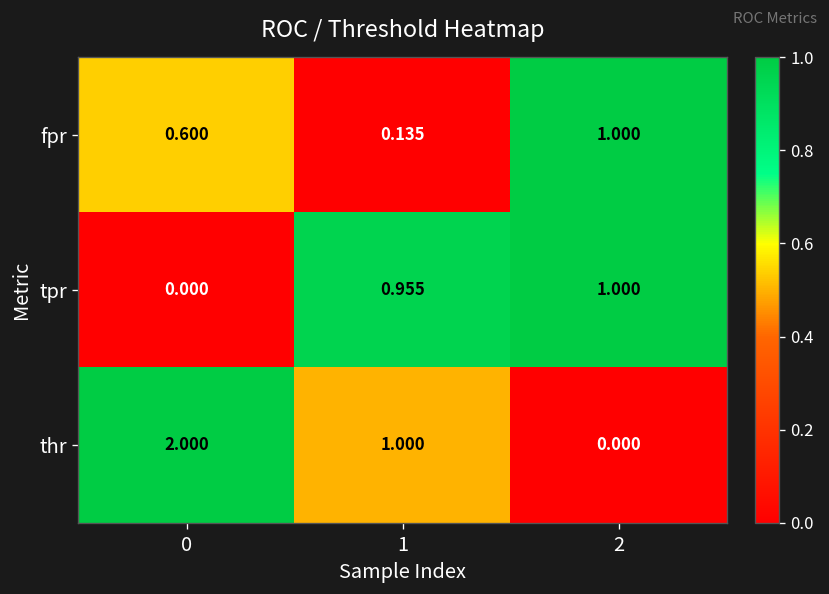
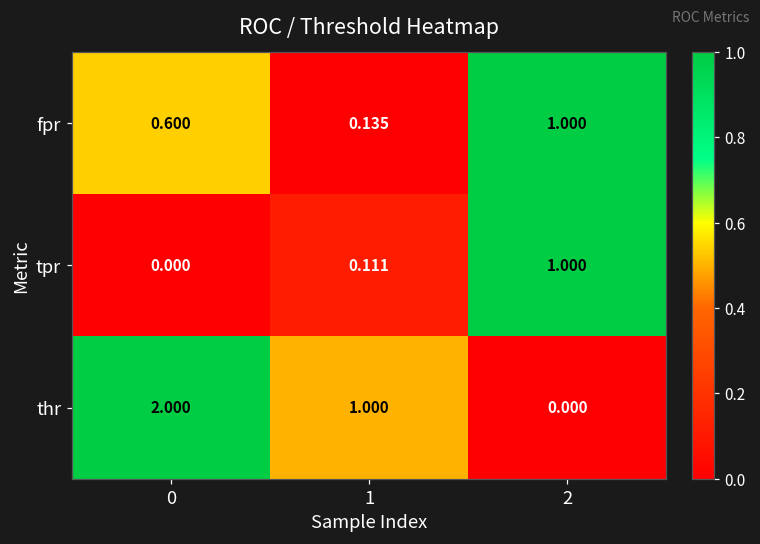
  {
    "fpr": {
      "0": 0.600,
      "1": 0.135,
      "2": 1.000
    },
    "tpr": {
      "0": 0.000,
-     "1": 0.955,
+     "1": 0.111,
      "2": 1.000
    },
    "thr": {
      "0": 2.000,
      "1": 1.000,
      "2": 0.000
    }
  }
